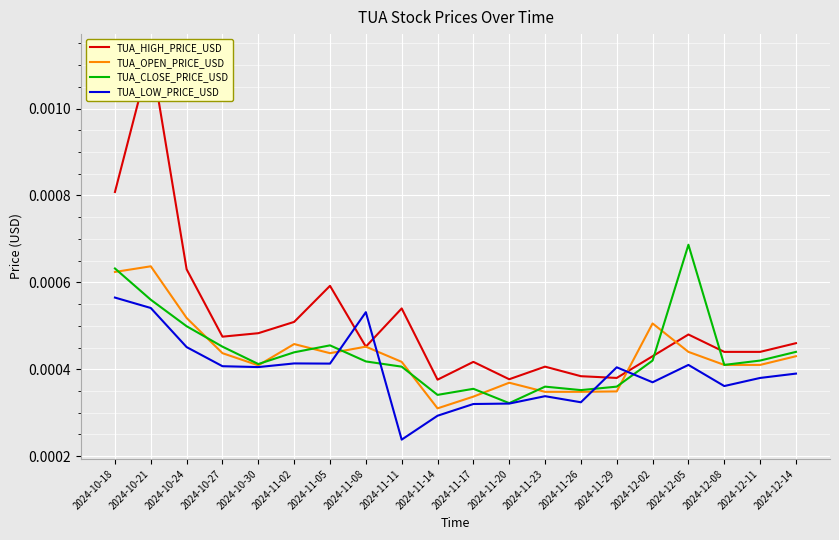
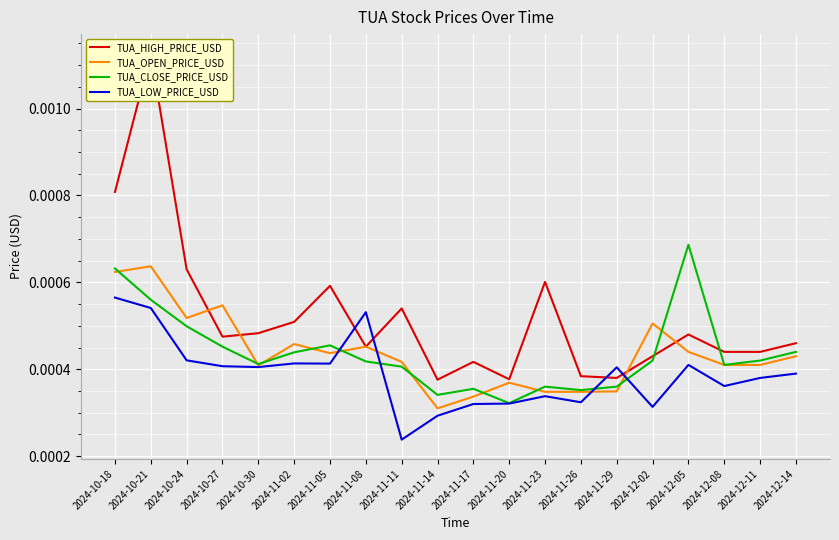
  {
    "TUA_HIGH_PRICE_USD": {
      "2024-10-18": 0.00081,
      "2024-10-24": 0.00063,
      "2024-10-27": 0.00048,
      "2024-10-30": 0.00048,
      "2024-11-02": 0.00051,
      "2024-11-05": 0.00059,
      "2024-11-11": 0.00054,
      "2024-11-14": 0.00038,
      "2024-11-17": 0.00042,
      "2024-11-20": 0.00038,
-     "2024-11-23": 0.00041,
+     "2024-11-23": 0.00060,
      "2024-11-26": 0.00038,
      "2024-11-29": 0.00038,
      "2024-12-02": 0.00043,
      "2024-12-05": 0.00048,
      "2024-12-08": 0.00044,
      "2024-12-11": 0.00044,
      "2024-12-14": 0.00046
    },
    "TUA_OPEN_PRICE_USD": {
      "2024-10-18": 0.00062,
      "2024-10-21": 0.00064,
      "2024-10-24": 0.00052,
-     "2024-10-27": 0.00044,
+     "2024-10-27": 0.00055,
      "2024-11-02": 0.00046,
      "2024-11-05": 0.00044,
      "2024-11-11": 0.00042,
      "2024-11-14": 0.00031,
      "2024-11-17": 0.00034,
      "2024-11-20": 0.00037,
      "2024-11-23": 0.00035,
      "2024-11-29": 0.00035,
      "2024-12-02": 0.00051,
      "2024-12-05": 0.00044,
      "2024-12-11": 0.00041,
      "2024-12-14": 0.00043
    },
    "TUA_CLOSE_PRICE_USD": {
      "2024-10-18": 0.00063,
      "2024-10-21": 0.00056,
      "2024-10-24": 0.00050,
      "2024-10-27": 0.00045,
      "2024-11-02": 0.00044,
      "2024-11-05": 0.00046,
      "2024-11-08": 0.00042,
      "2024-11-11": 0.00041,
      "2024-11-14": 0.00034,
      "2024-11-17": 0.00035,
      "2024-11-23": 0.00036,
      "2024-11-29": 0.00036,
      "2024-12-02": 0.00042,
      "2024-12-05": 0.00069,
      "2024-12-11": 0.00042,
      "2024-12-14": 0.00044
    },
    "TUA_LOW_PRICE_USD": {
      "2024-10-18": 0.00056,
      "2024-10-21": 0.00054,
-     "2024-10-24": 0.00045,
+     "2024-10-24": 0.00042,
      "2024-10-27": 0.00041,
      "2024-11-02": 0.00041,
      "2024-11-05": 0.00041,
      "2024-11-08": 0.00053,
      "2024-11-11": 0.00024,
      "2024-11-14": 0.00029,
      "2024-11-17": 0.00032,
      "2024-11-23": 0.00034,
      "2024-11-26": 0.00032,
      "2024-11-29": 0.00040,
-     "2024-12-02": 0.00037,
+     "2024-12-02": 0.00031,
      "2024-12-05": 0.00041,
      "2024-12-08": 0.00036,
      "2024-12-11": 0.00038,
      "2024-12-14": 0.00039
    }
  }
